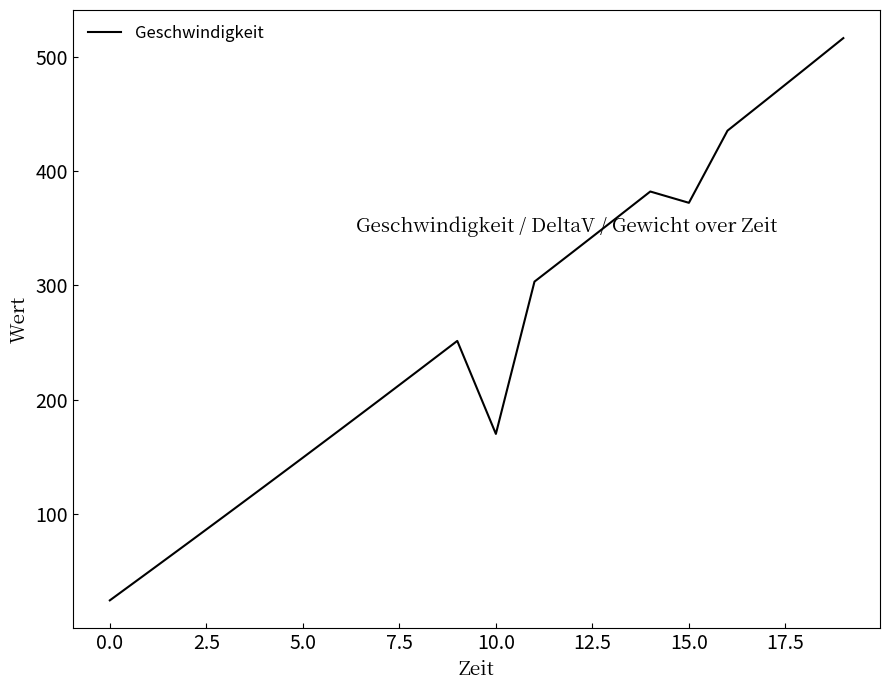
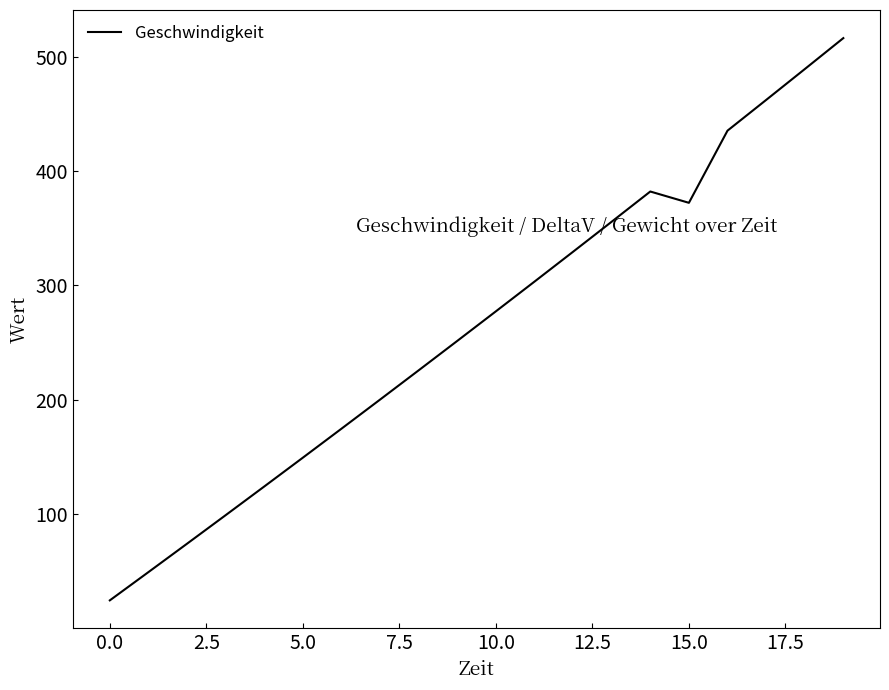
  {
    "0.0": 25,
    "5.0": 149,
-   "10.0": 170,
+   "10.0": 277,
    "15.0": 372
  }
